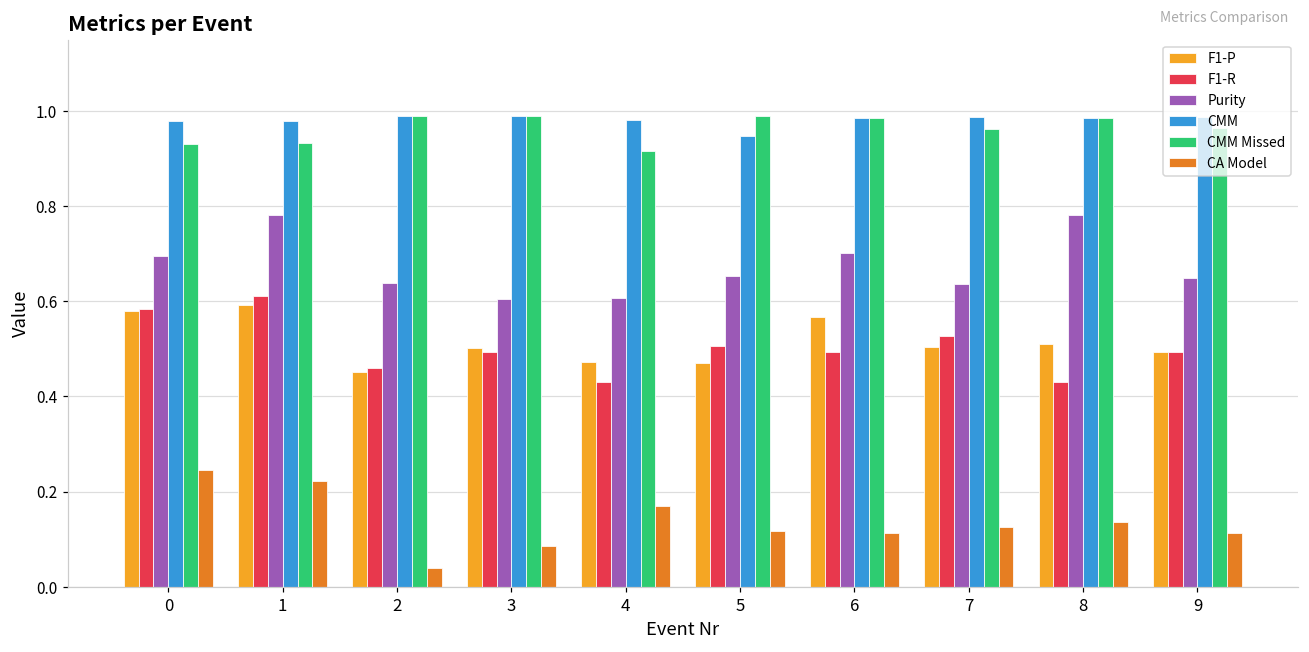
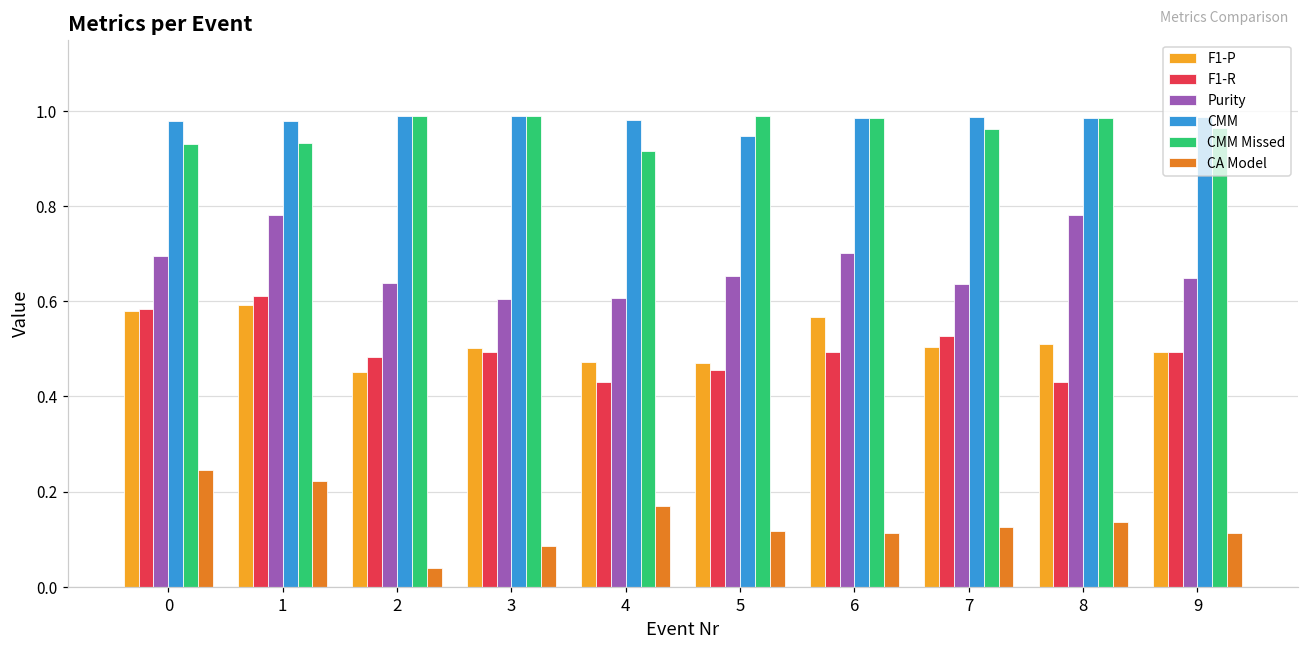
  {
    "F1-R": {
      "0": 0.58,
      "1": 0.61,
-     "2": 0.46,
+     "2": 0.48,
      "3": 0.49,
      "4": 0.43,
-     "5": 0.51,
+     "5": 0.46,
      "6": 0.49,
      "7": 0.53,
      "8": 0.43,
      "9": 0.49
    },
    "Purity": {
      "0": 0.69,
      "1": 0.78,
      "2": 0.64,
      "3": 0.61,
      "4": 0.61,
      "5": 0.65,
      "6": 0.70,
      "7": 0.64,
      "8": 0.78,
      "9": 0.65
    },
    "CMM": {
      "0": 0.98,
      "1": 0.98,
      "2": 0.99,
      "3": 0.99,
      "4": 0.98,
      "5": 0.95,
      "6": 0.99,
      "7": 0.99,
      "8": 0.99
    },
    "CMM Missed": {
      "0": 0.93,
      "1": 0.93,
      "2": 0.99,
      "3": 0.99,
      "4": 0.92,
      "5": 0.99,
      "6": 0.99,
      "7": 0.96,
      "8": 0.99
    }
  }
